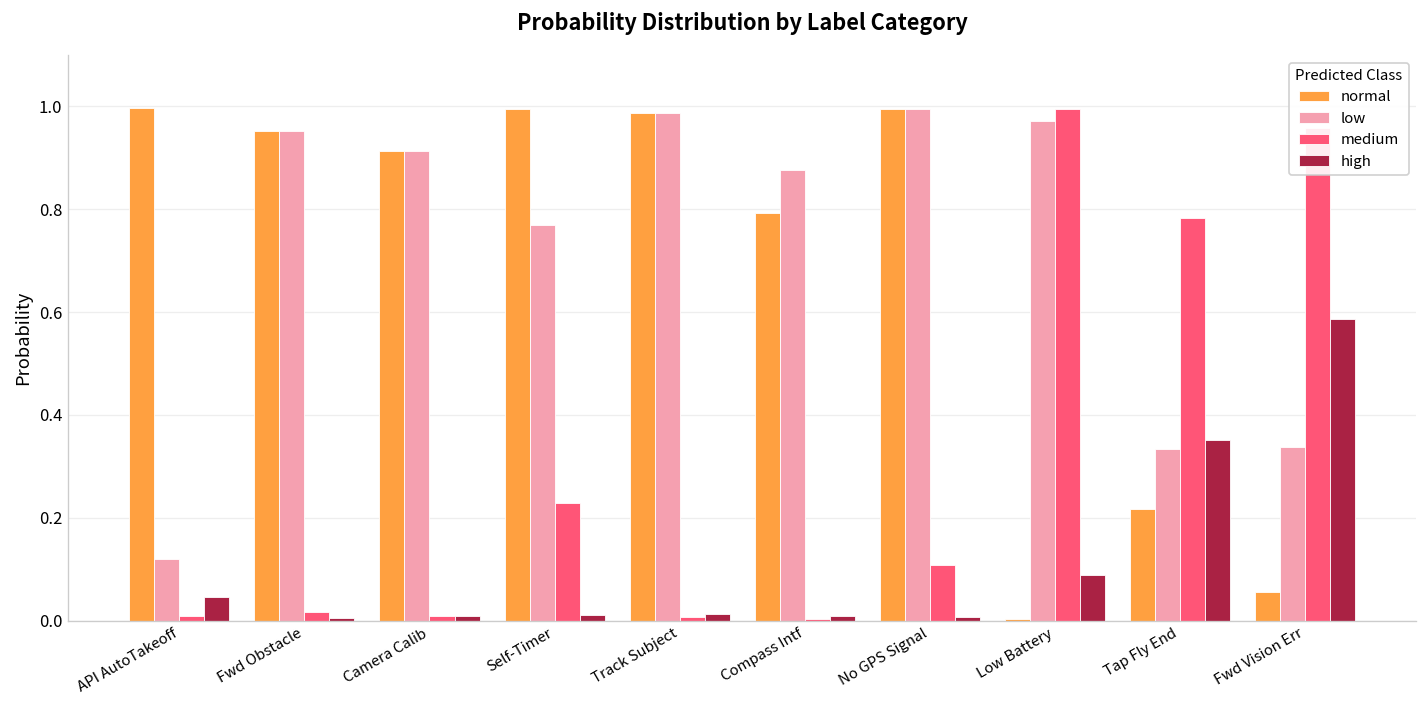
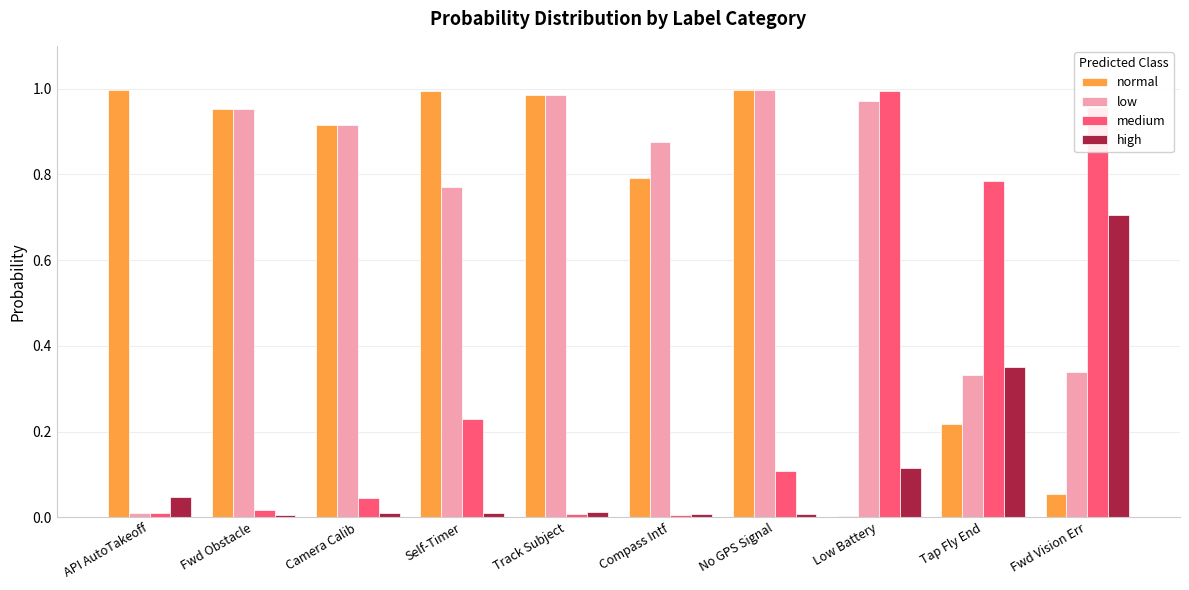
  {
    "normal": {
      "API AutoTakeoff": 1.00,
      "Fwd Obstacle": 0.95,
      "Camera Calib": 0.91,
      "Self-Timer": 0.99,
      "Track Subject": 0.99,
      "Compass Intf": 0.79,
      "No GPS Signal": 1.00,
      "Tap Fly End": 0.22,
      "Fwd Vision Err": 0.06
    },
    "low": {
-     "API AutoTakeoff": 0.12,
+     "API AutoTakeoff": 0.01,
      "Fwd Obstacle": 0.95,
      "Camera Calib": 0.91,
      "Self-Timer": 0.77,
      "Track Subject": 0.99,
      "Compass Intf": 0.88,
      "No GPS Signal": 1.00,
      "Low Battery": 0.97,
      "Tap Fly End": 0.33,
      "Fwd Vision Err": 0.34
    },
    "medium": {
      "API AutoTakeoff": 0.01,
      "Fwd Obstacle": 0.02,
-     "Camera Calib": 0.01,
+     "Camera Calib": 0.05,
      "Self-Timer": 0.23,
      "Track Subject": 0.01,
      "No GPS Signal": 0.11,
      "Low Battery": 0.99,
      "Tap Fly End": 0.78
    },
    "high": {
      "API AutoTakeoff": 0.05,
      "Camera Calib": 0.01,
      "Self-Timer": 0.01,
      "Track Subject": 0.01,
      "Compass Intf": 0.01,
      "No GPS Signal": 0.01,
-     "Low Battery": 0.09,
+     "Low Battery": 0.12,
      "Tap Fly End": 0.35,
-     "Fwd Vision Err": 0.59
+     "Fwd Vision Err": 0.70
    }
  }
